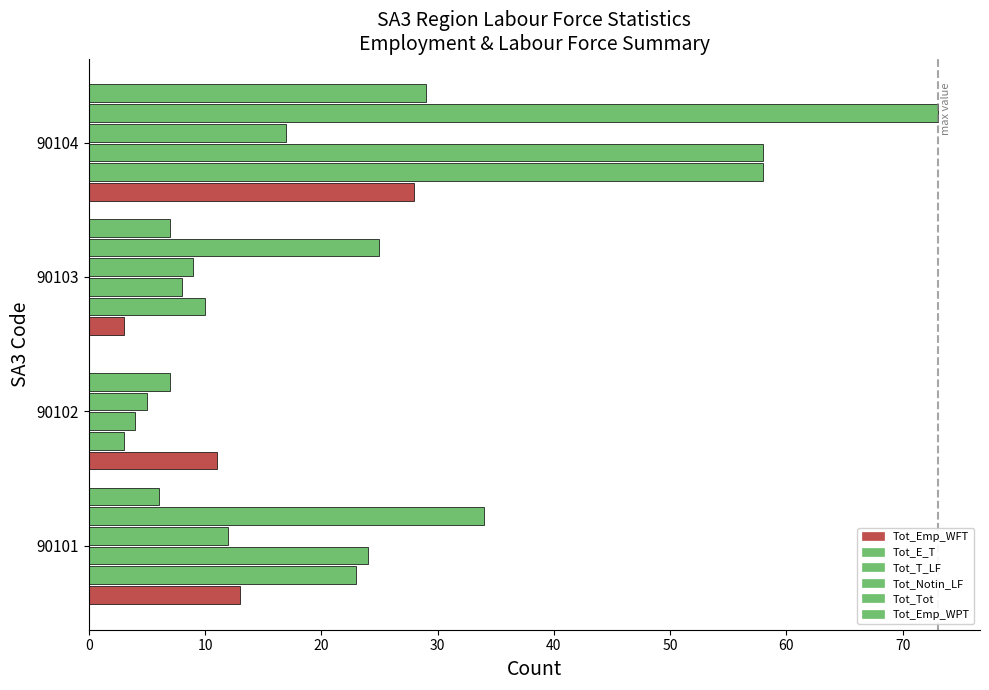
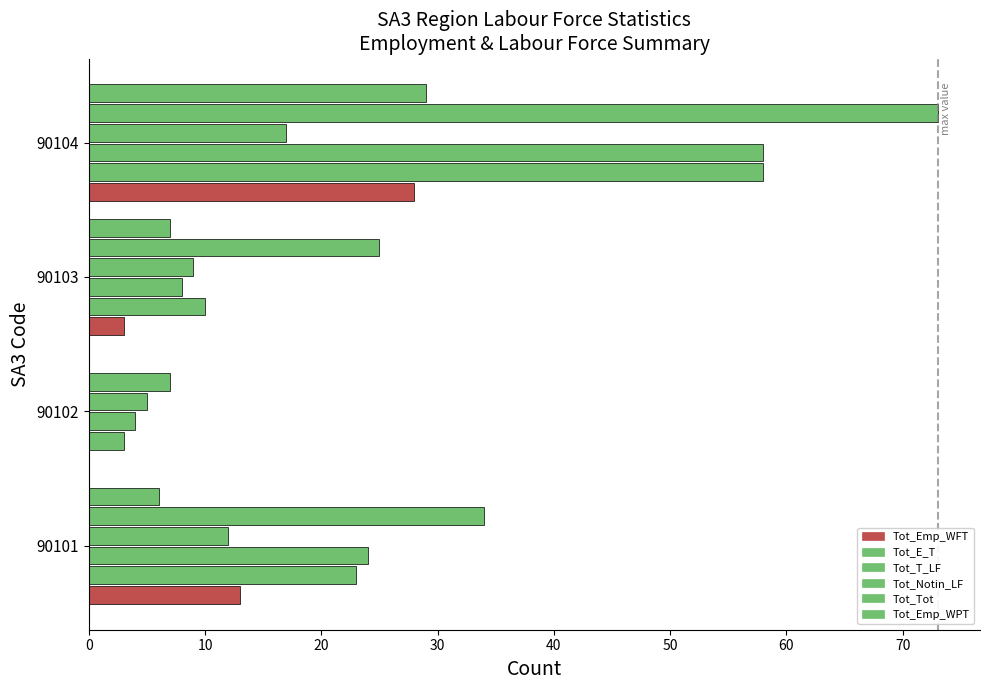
  {
    "Tot_Emp_WFT": {
      "90104": 28,
      "90103": 3,
-     "90102": 11,
+     "90102": 0,
      "90101": 13
    }
  }
